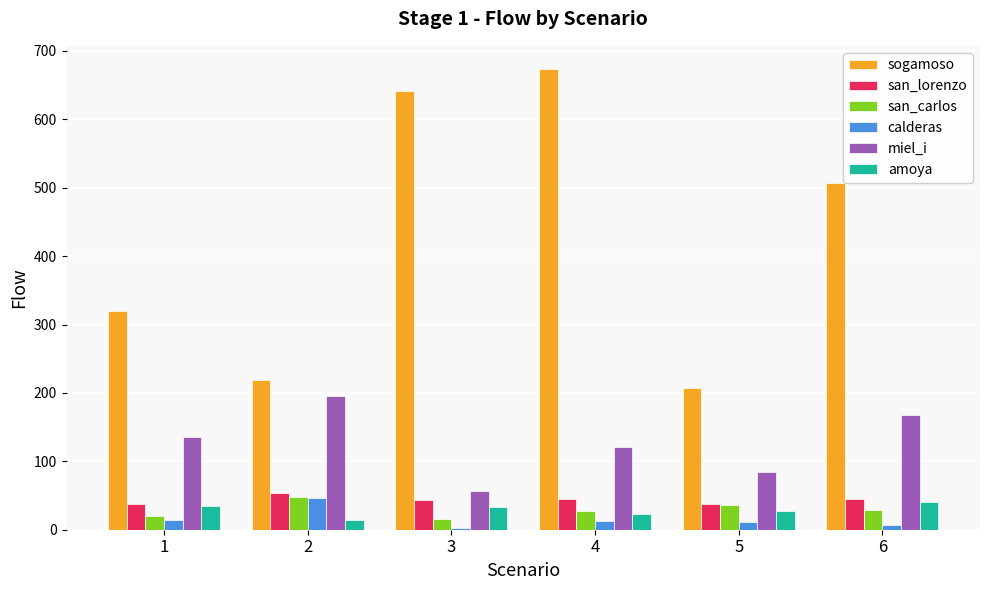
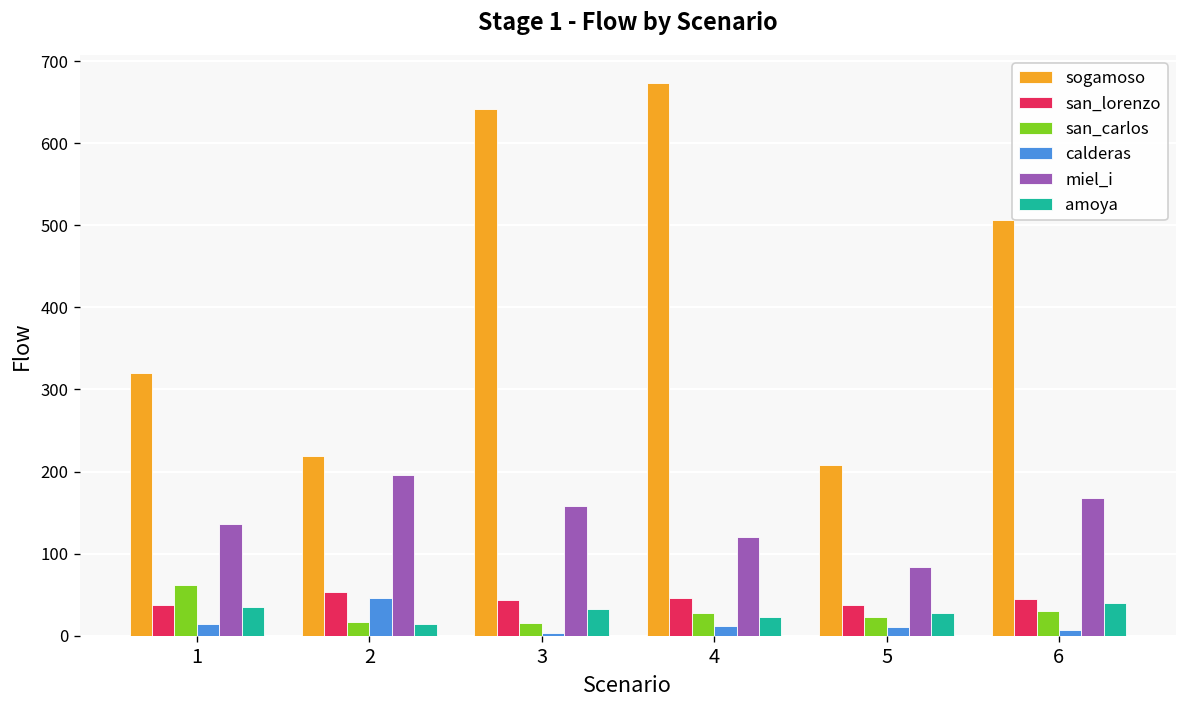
  {
    "sogamoso": {
      "1": 320,
      "2": 220,
      "3": 640,
      "4": 670,
      "5": 210,
      "6": 510
    },
    "san_lorenzo": {
      "1": 40,
      "2": 50,
      "3": 40,
      "4": 50,
      "5": 40,
      "6": 40
    },
    "san_carlos": {
-     "1": 20,
-     "2": 50,
+     "1": 60,
+     "2": 20,
      "3": 20,
      "4": 30,
-     "5": 40,
+     "5": 20,
      "6": 30
    },
    "calderas": {
      "1": 10,
      "2": 50,
      "4": 10,
      "5": 10,
      "6": 10
    },
    "miel_i": {
      "1": 140,
      "2": 200,
-     "3": 60,
+     "3": 160,
      "4": 120,
      "5": 80,
      "6": 170
    },
    "amoya": {
      "1": 30,
      "2": 10,
      "3": 30,
      "4": 20,
      "5": 30,
      "6": 40
    }
  }
